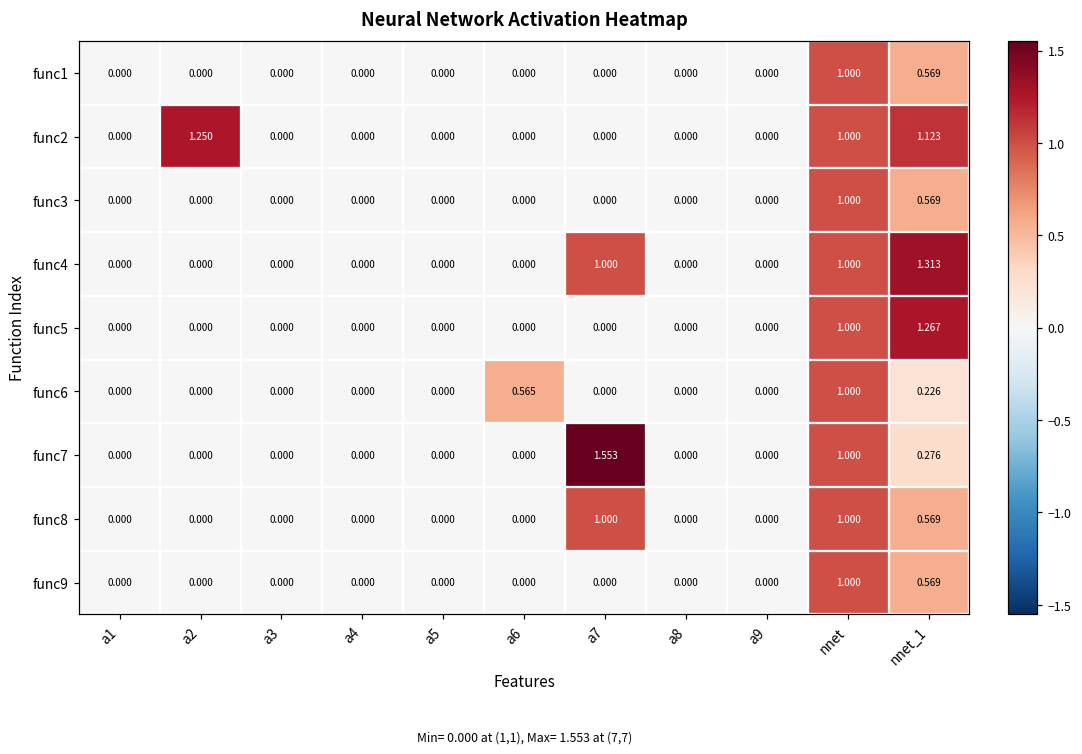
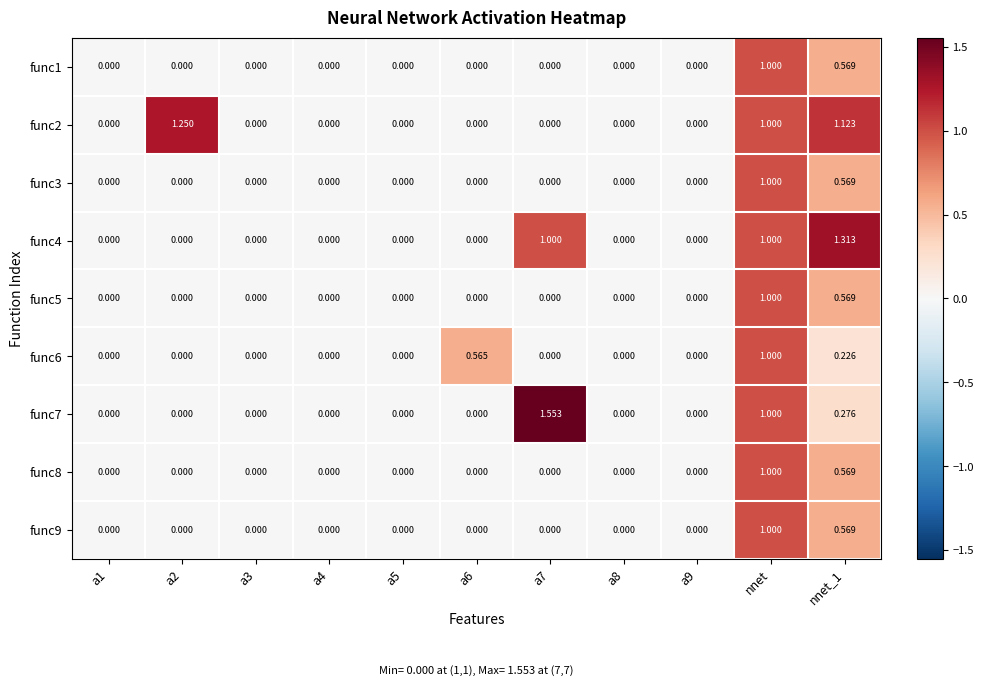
  {
    "func1": {
      "a1": 0.000,
      "a2": 0.000,
      "a3": 0.000,
      "a4": 0.000,
      "a5": 0.000,
      "a6": 0.000,
      "a7": 0.000,
      "a8": 0.000,
      "a9": 0.000,
      "nnet": 1.000,
      "nnet_1": 0.569
    },
    "func2": {
      "a1": 0.000,
      "a2": 1.250,
      "a3": 0.000,
      "a4": 0.000,
      "a5": 0.000,
      "a6": 0.000,
      "a7": 0.000,
      "a8": 0.000,
      "a9": 0.000,
      "nnet": 1.000,
      "nnet_1": 1.123
    },
    "func3": {
      "a1": 0.000,
      "a2": 0.000,
      "a3": 0.000,
      "a4": 0.000,
      "a5": 0.000,
      "a6": 0.000,
      "a7": 0.000,
      "a8": 0.000,
      "a9": 0.000,
      "nnet": 1.000,
      "nnet_1": 0.569
    },
    "func4": {
      "a1": 0.000,
      "a2": 0.000,
      "a3": 0.000,
      "a4": 0.000,
      "a5": 0.000,
      "a6": 0.000,
      "a7": 1.000,
      "a8": 0.000,
      "a9": 0.000,
      "nnet": 1.000,
      "nnet_1": 1.313
    },
    "func5": {
      "a1": 0.000,
      "a2": 0.000,
      "a3": 0.000,
      "a4": 0.000,
      "a5": 0.000,
      "a6": 0.000,
      "a7": 0.000,
      "a8": 0.000,
      "a9": 0.000,
      "nnet": 1.000,
-     "nnet_1": 1.267
+     "nnet_1": 0.569
    },
    "func6": {
      "a1": 0.000,
      "a2": 0.000,
      "a3": 0.000,
      "a4": 0.000,
      "a5": 0.000,
      "a6": 0.565,
      "a7": 0.000,
      "a8": 0.000,
      "a9": 0.000,
      "nnet": 1.000,
      "nnet_1": 0.226
    },
    "func7": {
      "a1": 0.000,
      "a2": 0.000,
      "a3": 0.000,
      "a4": 0.000,
      "a5": 0.000,
      "a6": 0.000,
      "a7": 1.553,
      "a8": 0.000,
      "a9": 0.000,
      "nnet": 1.000,
      "nnet_1": 0.276
    },
    "func8": {
      "a1": 0.000,
      "a2": 0.000,
      "a3": 0.000,
      "a4": 0.000,
      "a5": 0.000,
      "a6": 0.000,
-     "a7": 1.000,
+     "a7": 0.000,
      "a8": 0.000,
      "a9": 0.000,
      "nnet": 1.000,
      "nnet_1": 0.569
    },
    "func9": {
      "a1": 0.000,
      "a2": 0.000,
      "a3": 0.000,
      "a4": 0.000,
      "a5": 0.000,
      "a6": 0.000,
      "a7": 0.000,
      "a8": 0.000,
      "a9": 0.000,
      "nnet": 1.000,
      "nnet_1": 0.569
    }
  }
